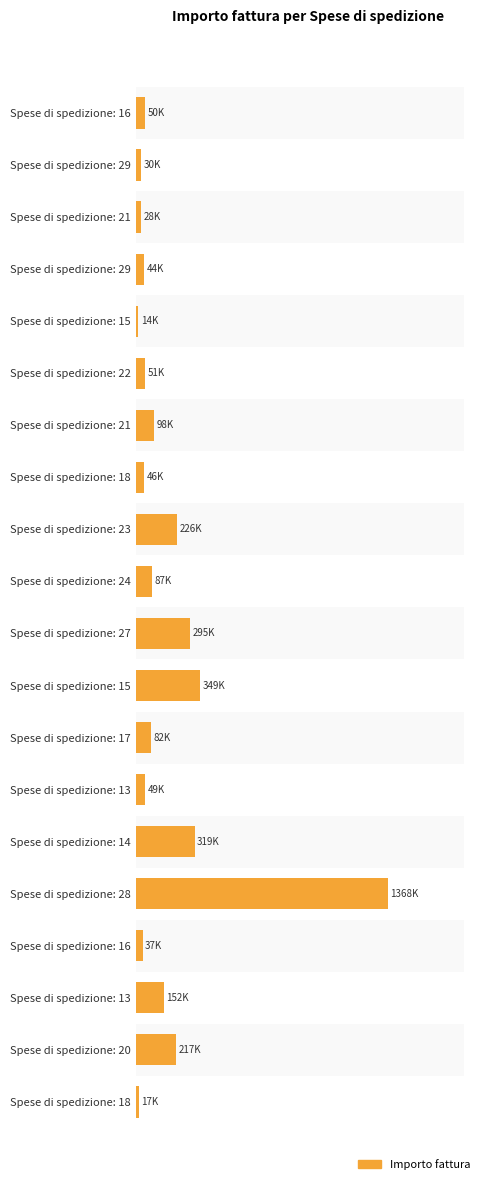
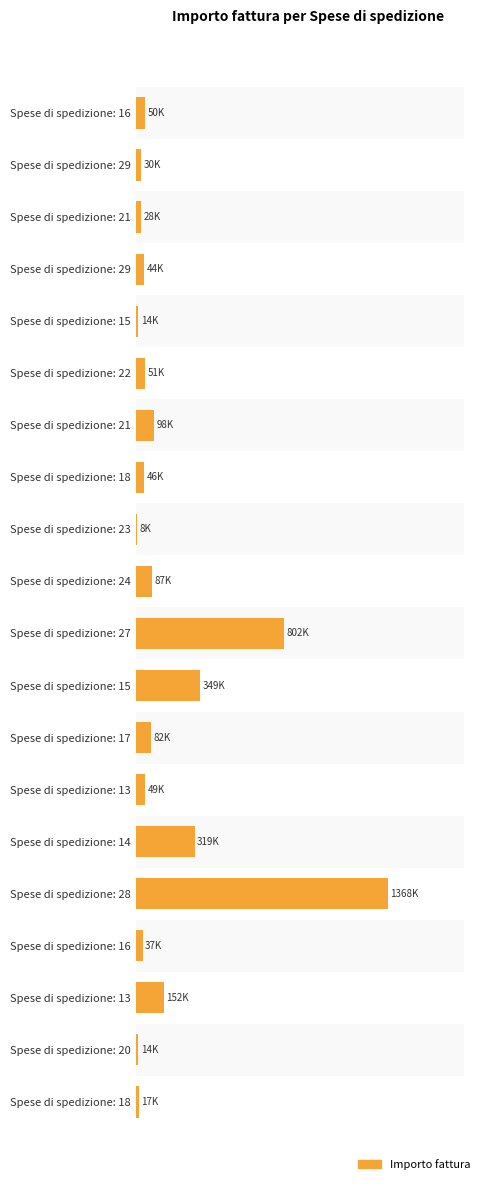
  {
    "Importo fattura": {
-     "Spese di spedizione: 23": "226K",
-     "Spese di spedizione: 27": "295K",
-     "Spese di spedizione: 20": "217K"
+     "Spese di spedizione: 23": "8K",
+     "Spese di spedizione: 27": "802K",
+     "Spese di spedizione: 20": "14K"
    }
  }
